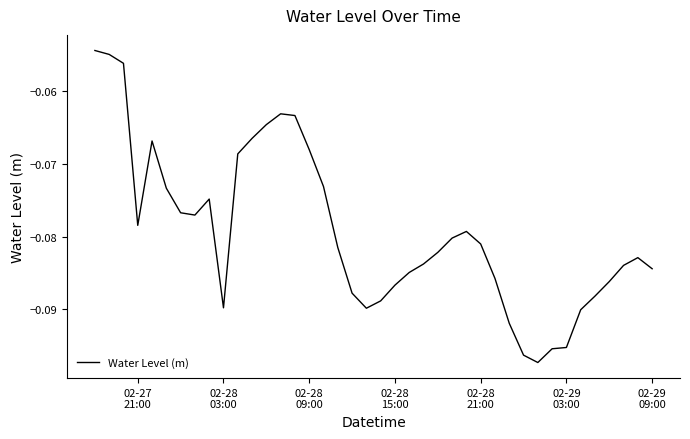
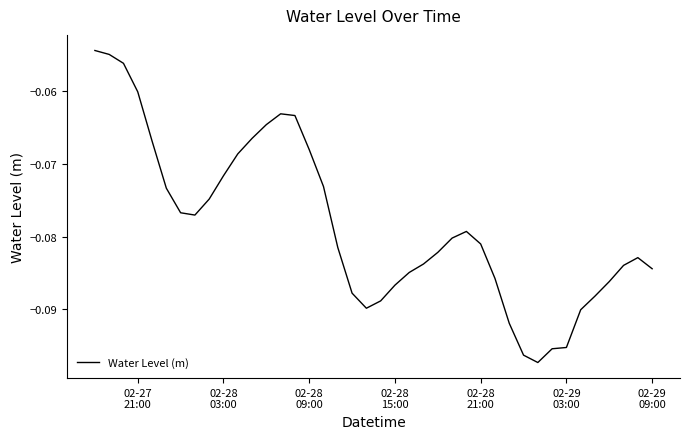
  {
-   "02-27 21:00": -0.078,
-   "02-28 03:00": -0.090,
+   "02-27 21:00": -0.060,
+   "02-28 03:00": -0.072,
    "02-28 09:00": -0.068,
    "02-28 15:00": -0.087,
    "02-28 21:00": -0.081,
    "02-29 03:00": -0.095,
    "02-29 09:00": -0.084
  }
